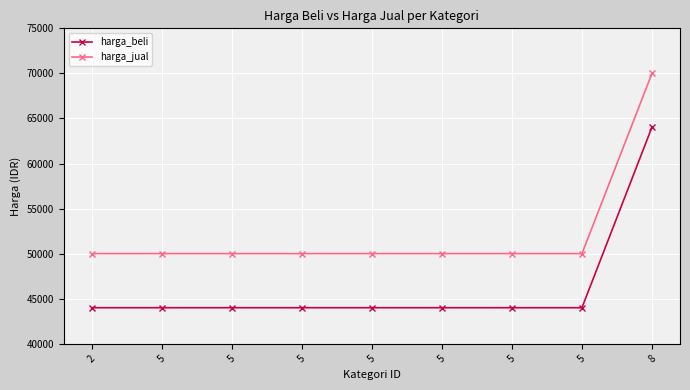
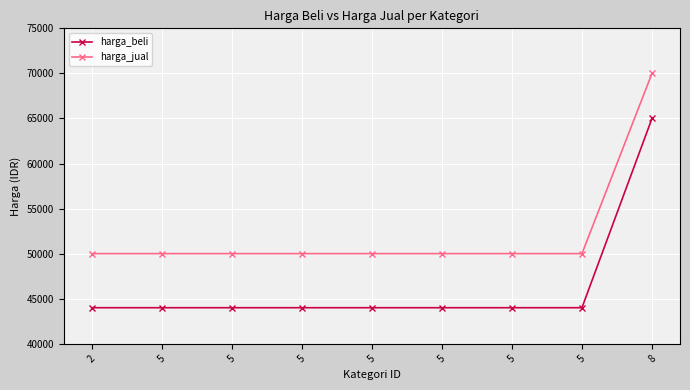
  {
    "harga_beli": {
      "2": 44000,
-     "8": 64000
+     "8": 65000
    },
    "harga_jual": {
      "2": 50000,
      "8": 70000
    }
  }
